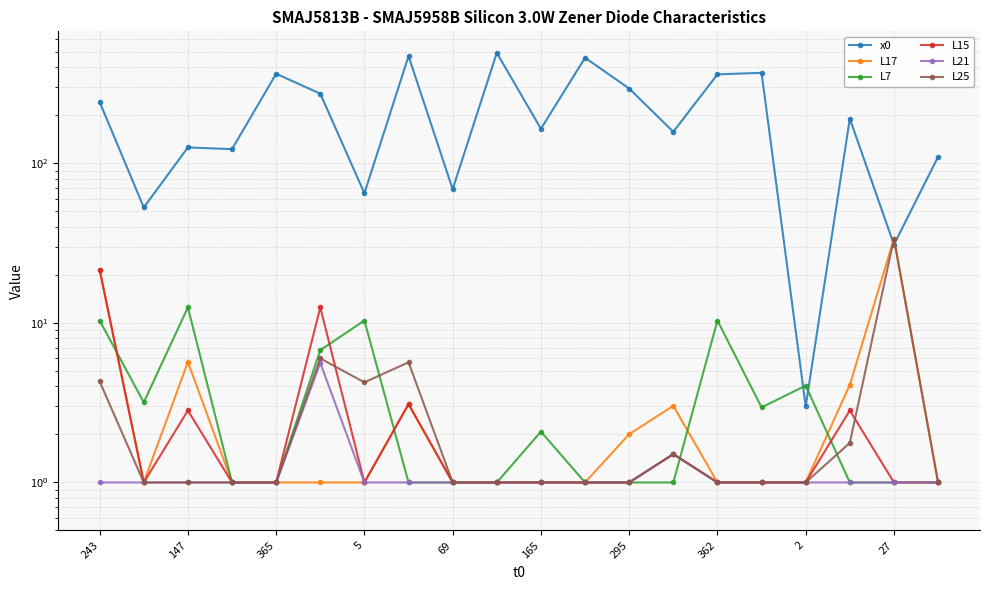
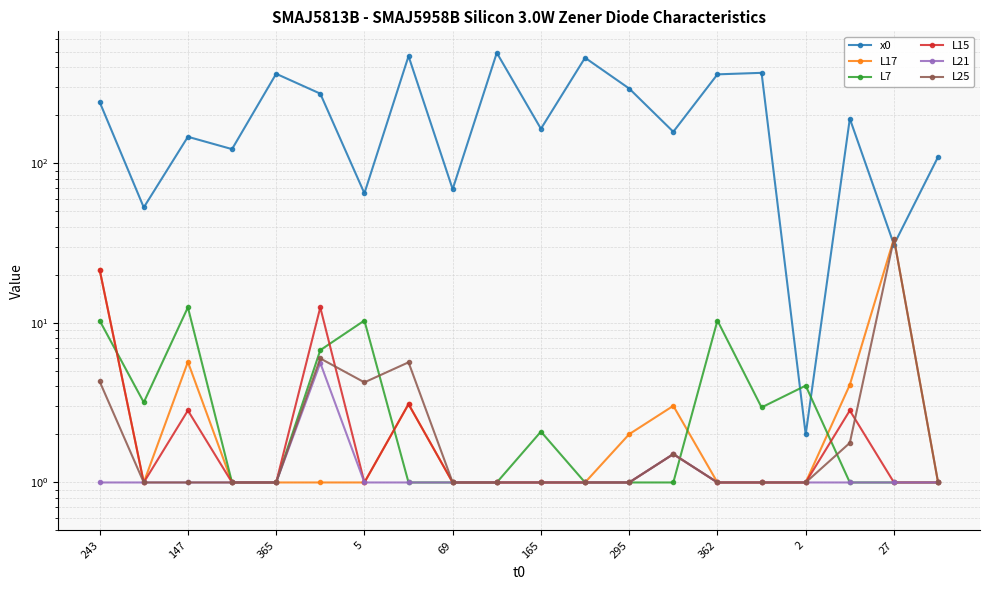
  {
    "x0": {
      "243": 240,
-     "147": 130,
+     "147": 150,
      "365": 370,
      "69": 69,
      "165": 170,
      "295": 300,
      "362": 360,
-     "2": 3,
+     "2": 2,
      "27": 31
    },
    "L17": {
      "147": 5.7,
      "295": 2
    },
    "L7": {
      "243": 10,
      "147": 13,
      "165": 2.1,
      "362": 10,
      "2": 4
    },
    "L15": {
      "147": 2.8
    },
    "L21": {
      "243": 1
    },
    "L25": {
      "243": 4.3
    }
  }
